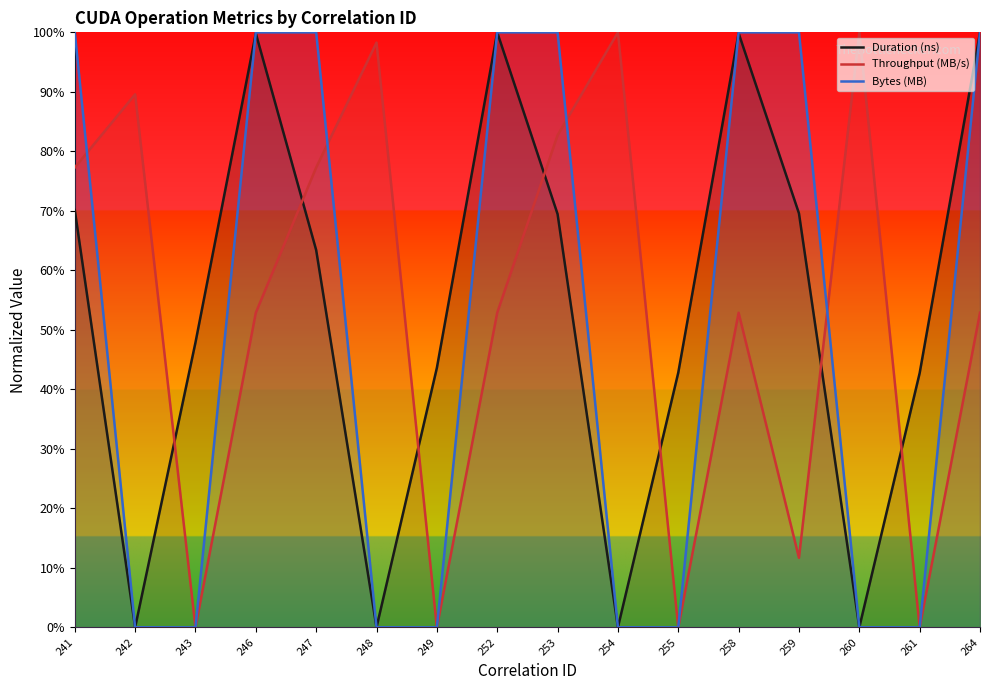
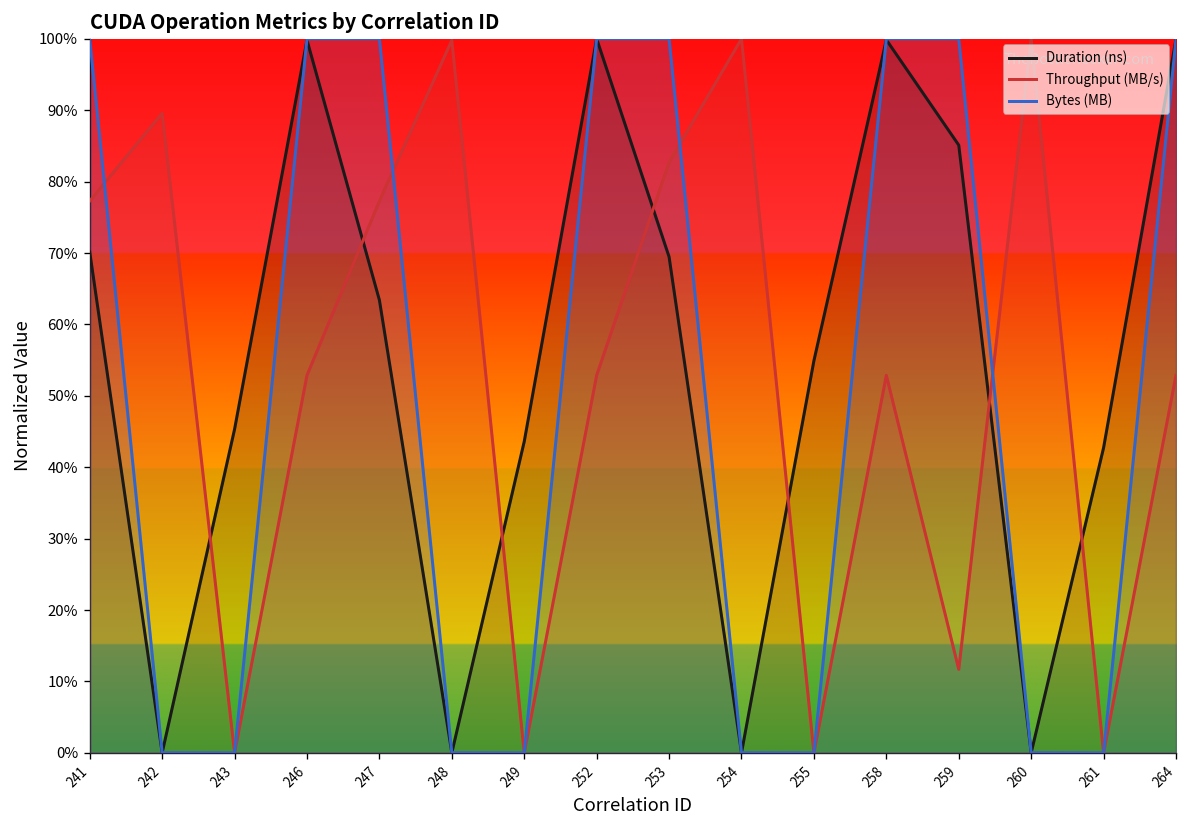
  {
    "Duration (ns)": {
      "241": "70%",
-     "243": "48%",
+     "243": "45%",
      "247": "63%",
      "249": "44%",
      "253": "69%",
-     "255": "43%",
-     "259": "70%",
+     "255": "55%",
+     "259": "85%",
      "261": "43%"
    },
    "Throughput (MB/s)": {
      "241": "77%",
      "242": "90%",
      "246": "53%",
      "247": "77%",
-     "248": "98%",
+     "248": "100%",
      "252": "53%",
      "253": "83%",
      "254": "100%",
      "258": "53%",
      "259": "12%",
      "260": "100%",
      "264": "53%"
    },
    "Bytes (MB)": {
      "241": "100%",
      "247": "100%",
      "253": "100%",
      "259": "100%"
    }
  }
